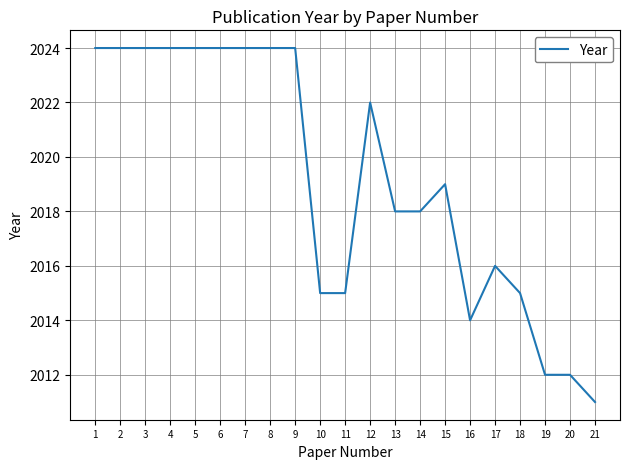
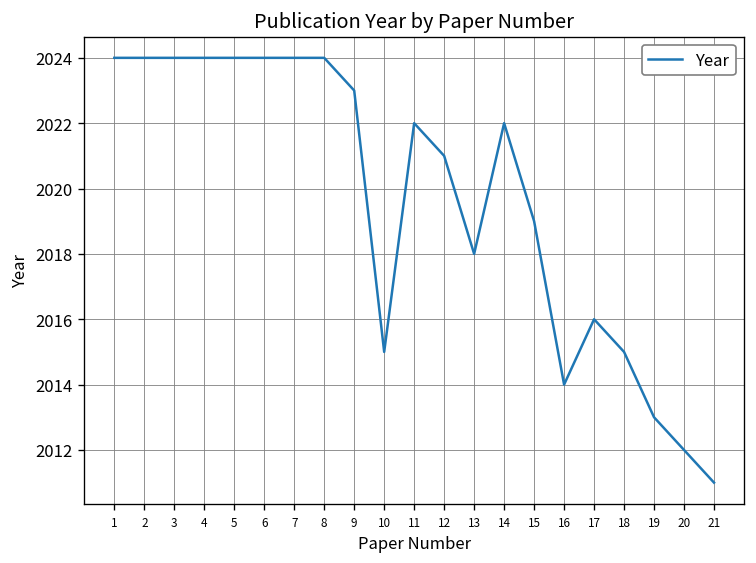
  {
    "1": 2024,
    "2": 2024,
    "3": 2024,
    "4": 2024,
    "5": 2024,
    "6": 2024,
    "7": 2024,
    "8": 2024,
-   "9": 2024,
+   "9": 2023,
    "10": 2015,
-   "11": 2015,
-   "12": 2022,
+   "11": 2022,
+   "12": 2021,
    "13": 2018,
-   "14": 2018,
+   "14": 2022,
    "15": 2019,
    "16": 2014,
    "17": 2016,
    "18": 2015,
-   "19": 2012,
+   "19": 2013,
    "20": 2012,
    "21": 2011
  }
